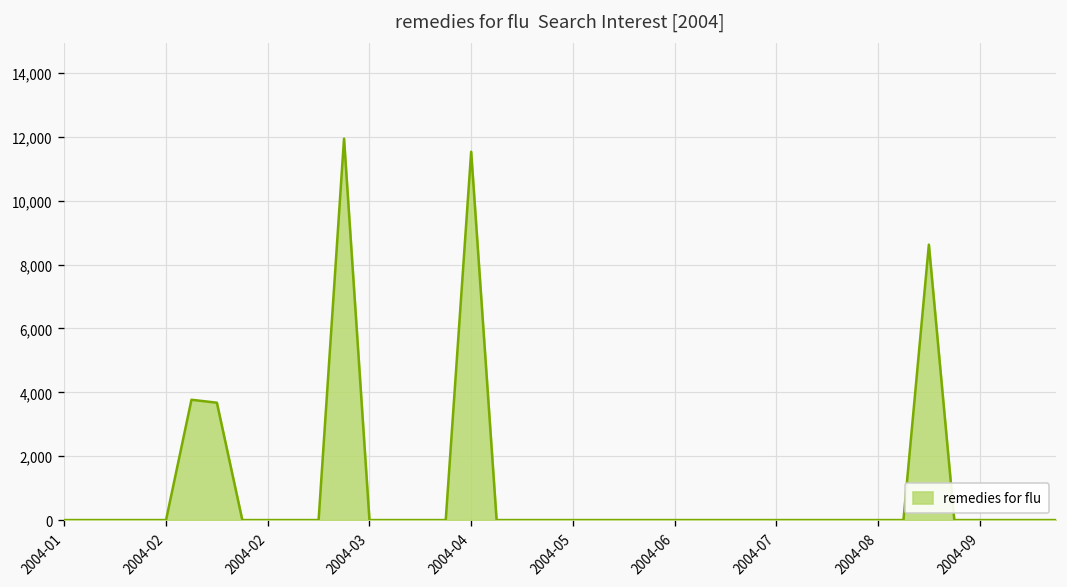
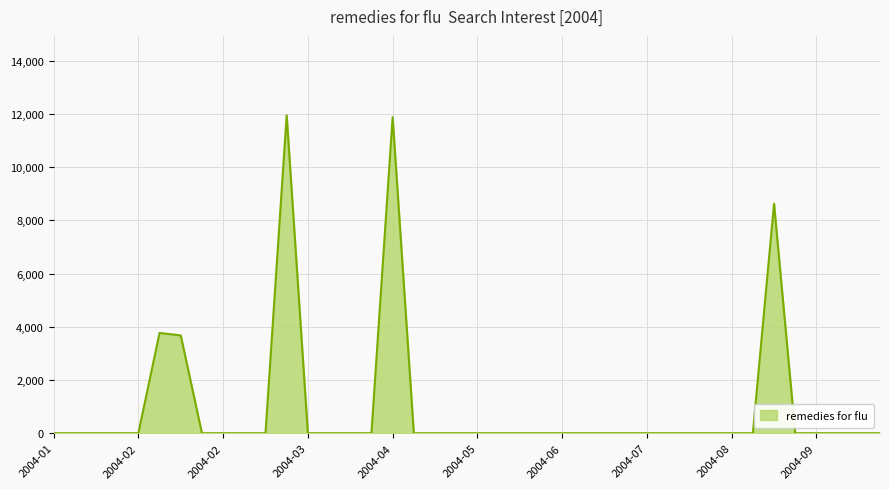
  {
    "2004-01": "0",
    "2004-03": "0",
-   "2004-04": "11,500",
+   "2004-04": "11,900",
    "2004-05": "0",
    "2004-06": "0",
    "2004-07": "0",
    "2004-08": "0",
    "2004-09": "0"
  }
